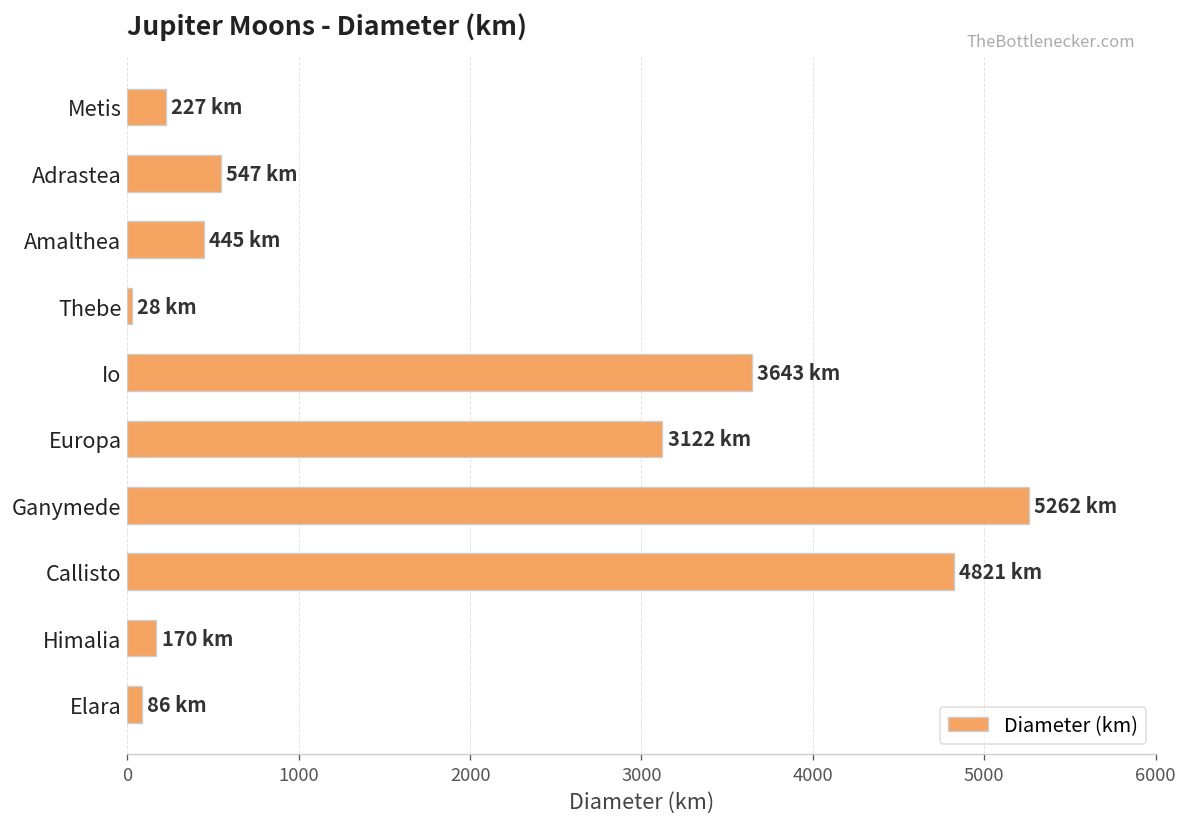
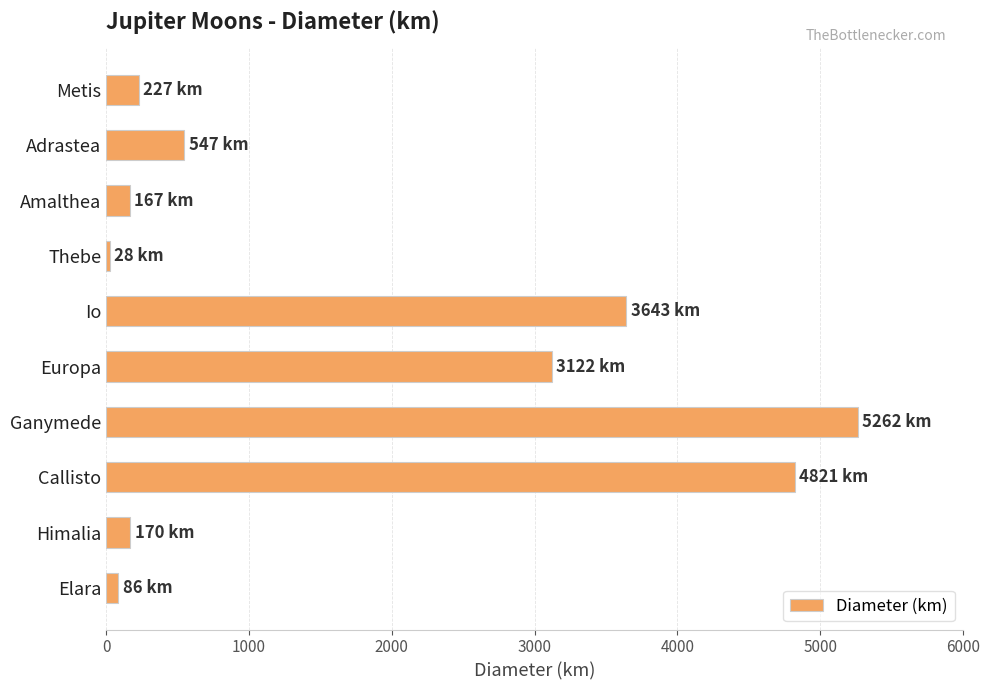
  {
    "Metis": 227,
    "Adrastea": 547,
-   "Amalthea": 445,
+   "Amalthea": 167,
    "Thebe": 28,
    "Io": 3643,
    "Europa": 3122,
    "Ganymede": 5262,
    "Callisto": 4821,
    "Himalia": 170,
    "Elara": 86
  }
